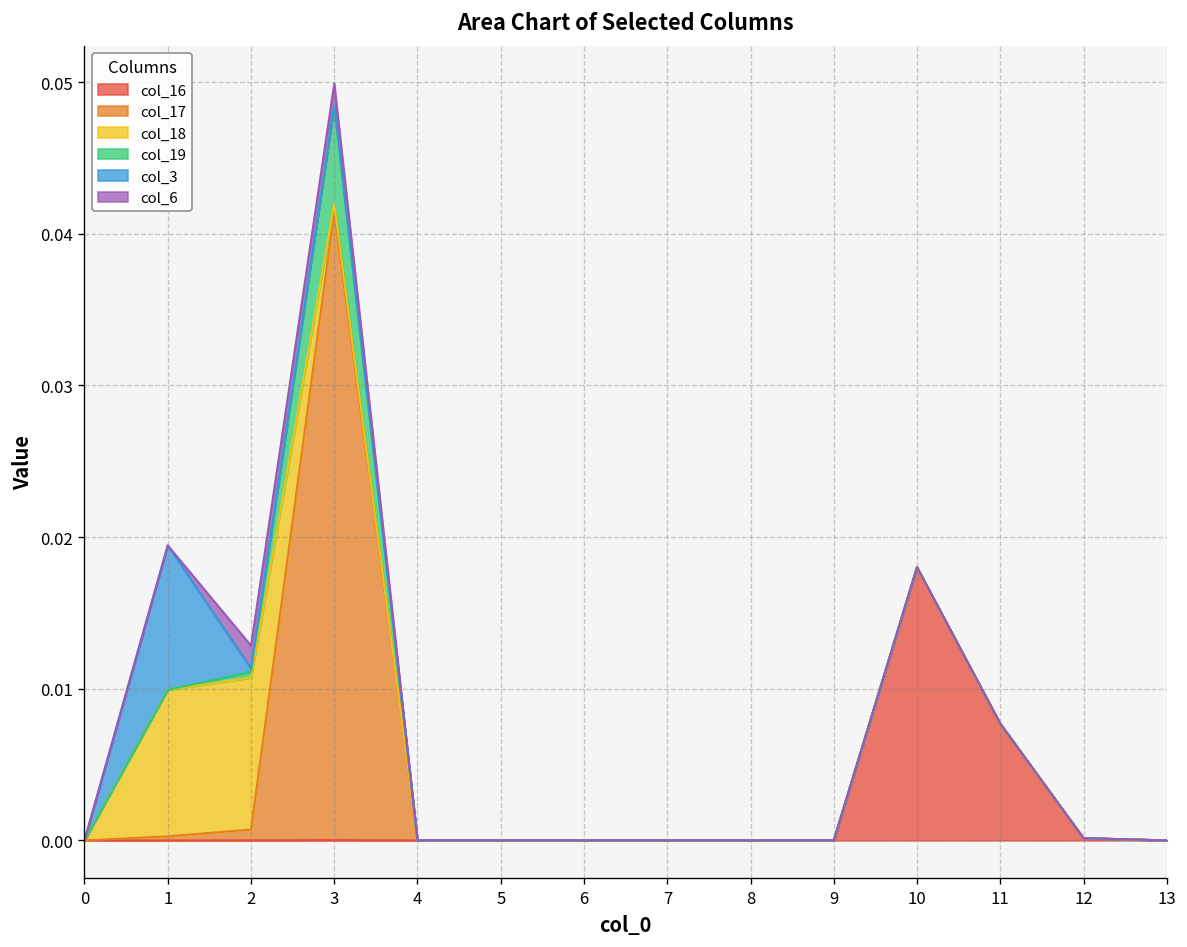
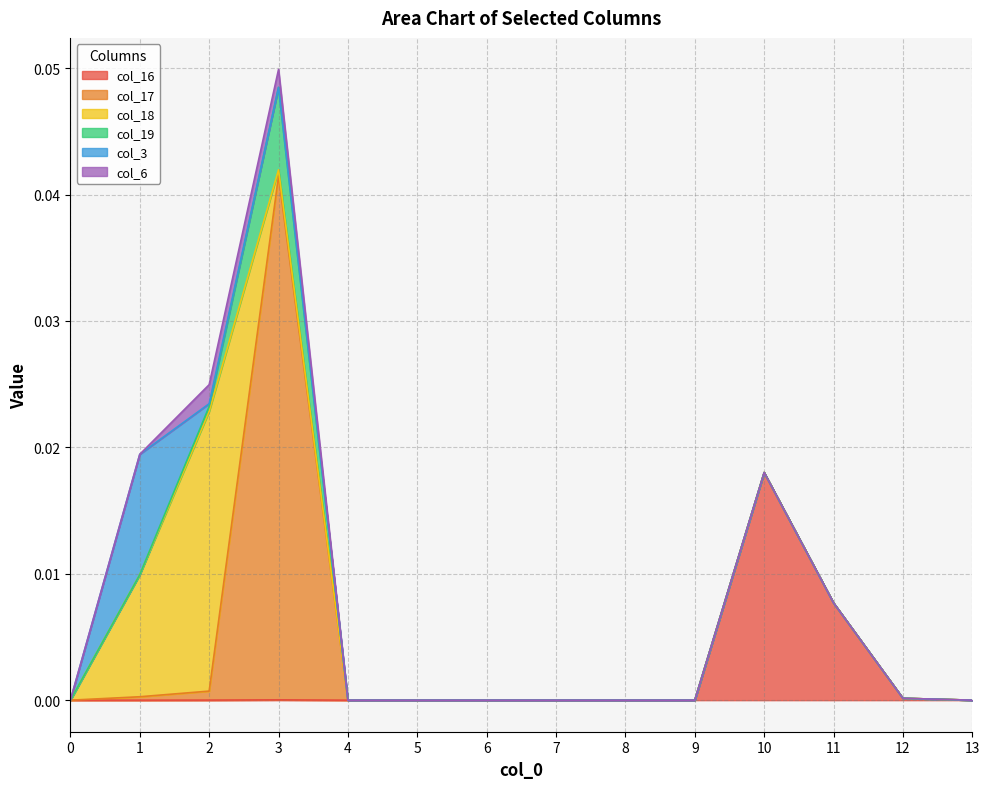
  {
    "col_18": {
-     "2": 0.0100,
+     "2": 0.0221,
      "3": 0.0005
    },
    "col_19": {
      "2": 0.0004
    },
    "col_3": {
      "2": 0.0002
    },
    "col_6": {
      "2": 0.0015,
      "3": 0.0014
    }
  }
